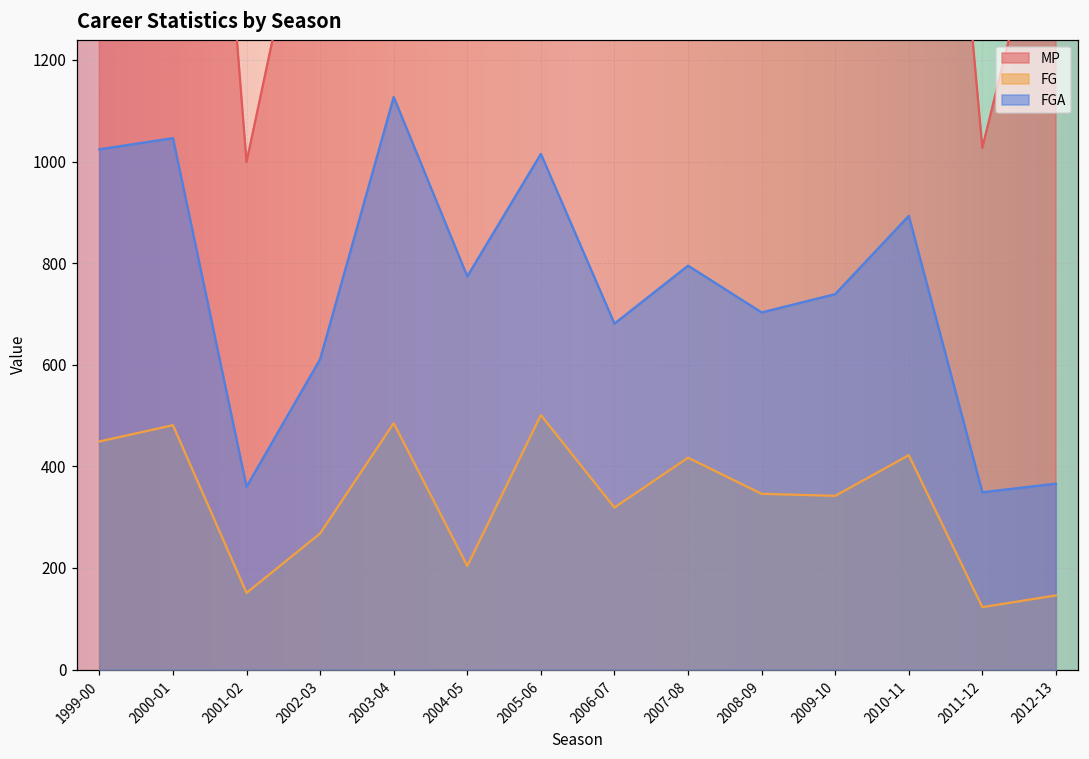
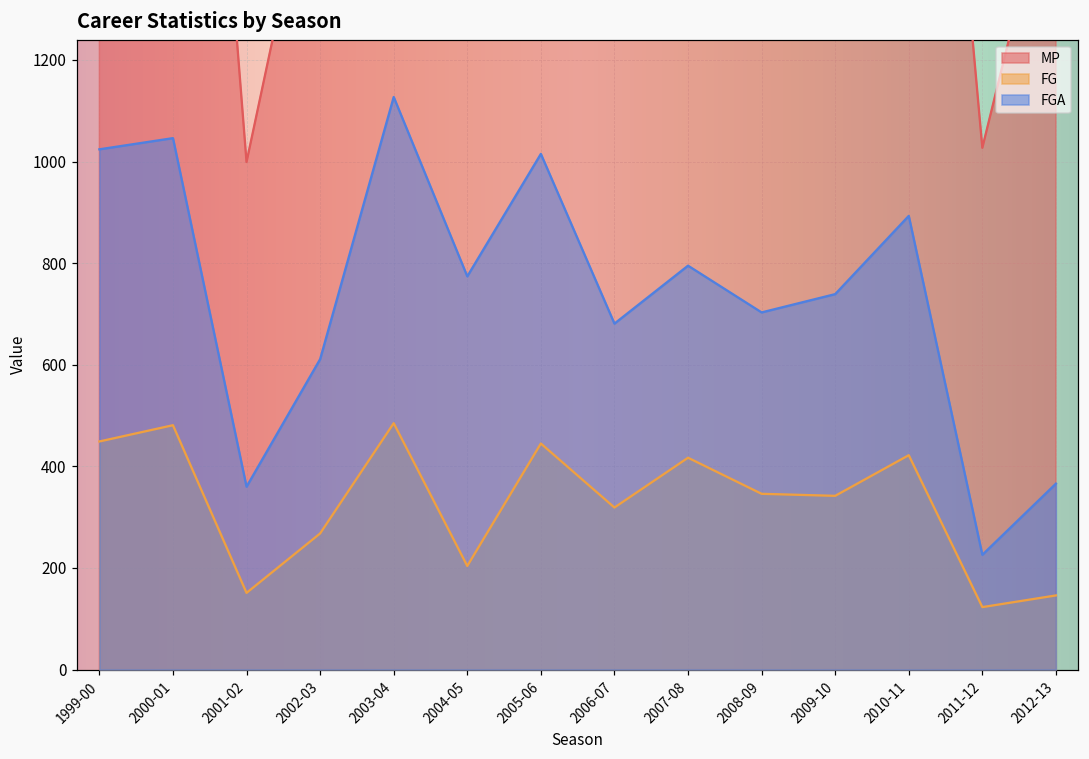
  {
    "MP": {
      "2001-02": 1000,
      "2011-12": 1030
    },
    "FG": {
      "1999-00": 450,
      "2000-01": 480,
      "2001-02": 150,
      "2002-03": 270,
      "2003-04": 490,
      "2004-05": 200,
-     "2005-06": 500,
+     "2005-06": 450,
      "2006-07": 320,
      "2007-08": 420,
      "2008-09": 350,
      "2009-10": 340,
      "2010-11": 420,
      "2011-12": 120,
      "2012-13": 150
    },
    "FGA": {
      "1999-00": 1020,
      "2000-01": 1050,
      "2001-02": 360,
      "2002-03": 610,
      "2003-04": 1130,
      "2004-05": 770,
      "2005-06": 1020,
      "2006-07": 680,
      "2007-08": 800,
      "2008-09": 700,
      "2009-10": 740,
      "2010-11": 890,
-     "2011-12": 350,
+     "2011-12": 230,
      "2012-13": 370
    }
  }
